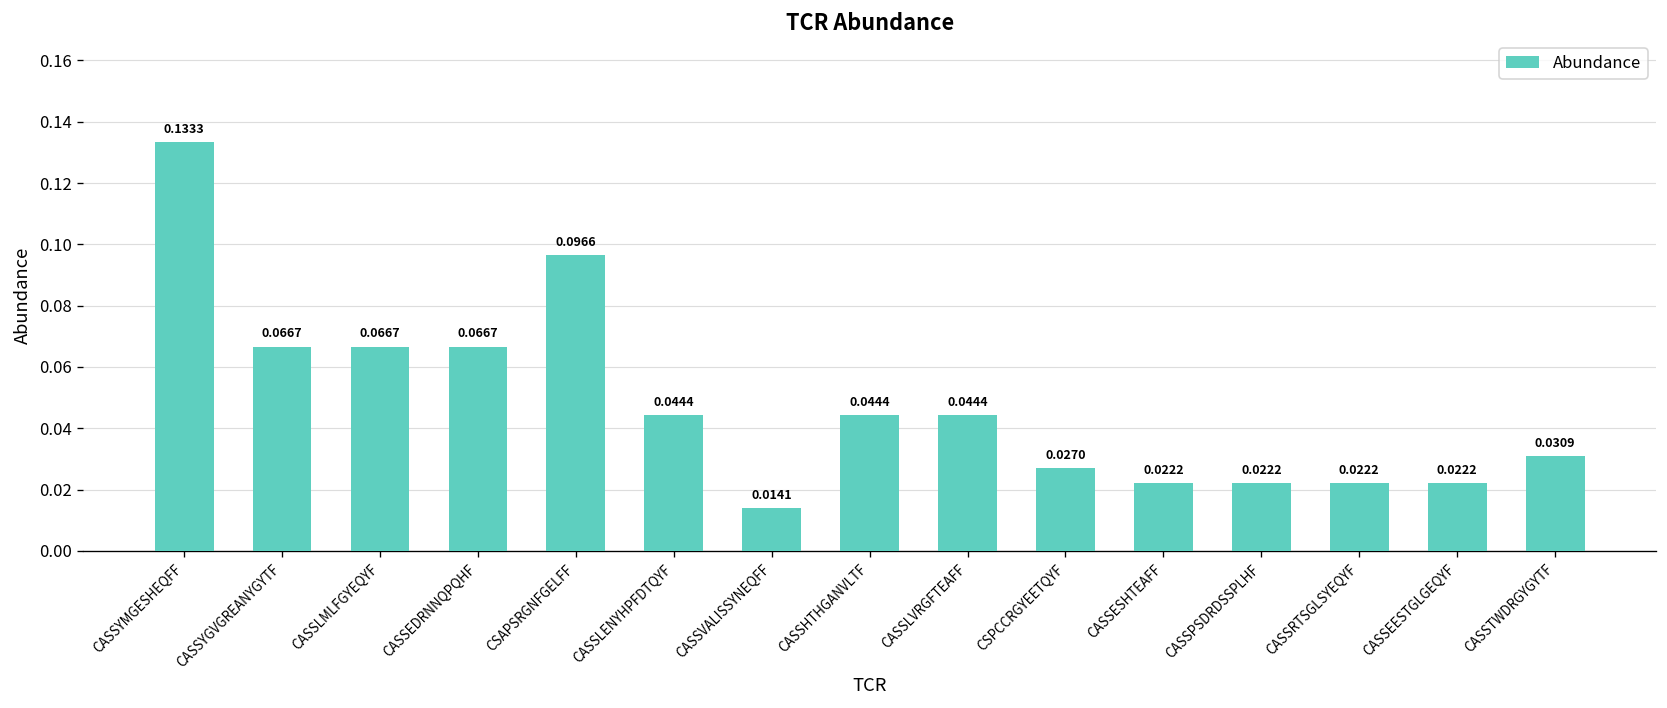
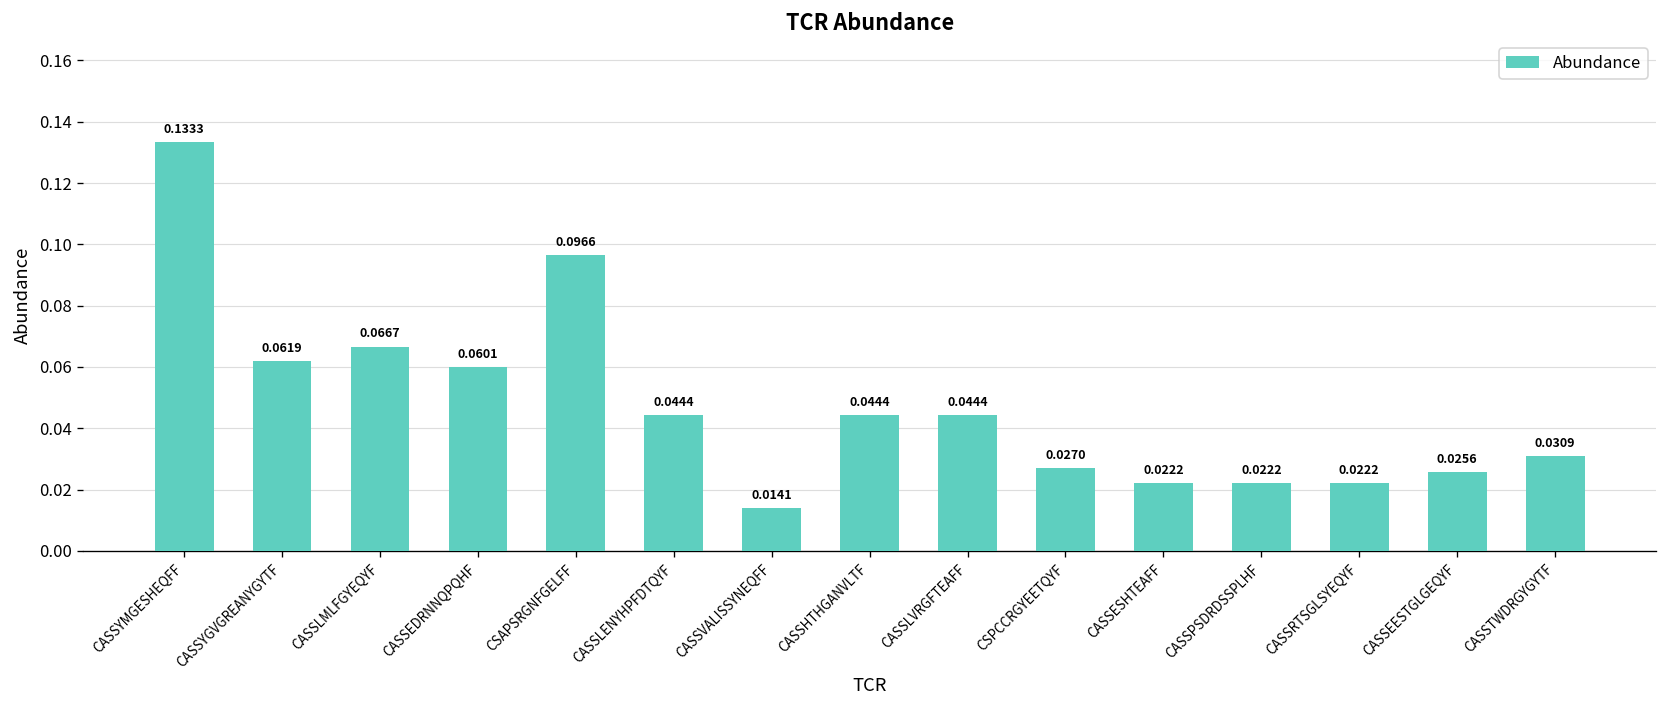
  {
    "CASSYMGESHEQFF": 0.1333,
-   "CASSYGVGREANYGYTF": 0.0667,
+   "CASSYGVGREANYGYTF": 0.0619,
    "CASSLMLFGYEQYF": 0.0667,
-   "CASSEDRNNQPQHF": 0.0667,
+   "CASSEDRNNQPQHF": 0.0601,
    "CSAPSRGNFGELFF": 0.0966,
    "CASSLENYHPFDTQYF": 0.0444,
    "CASSVALISSYNEQFF": 0.0141,
    "CASSHTHGANVLTF": 0.0444,
    "CASSLVRGFTEAFF": 0.0444,
    "CSPCCRGYEETQYF": 0.0270,
    "CASSESHTEAFF": 0.0222,
    "CASSPSDRDSSPLHF": 0.0222,
    "CASSRTSGLSYEQYF": 0.0222,
-   "CASSEESTGLGEQYF": 0.0222,
+   "CASSEESTGLGEQYF": 0.0256,
    "CASSTWDRGYGYTF": 0.0309
  }
